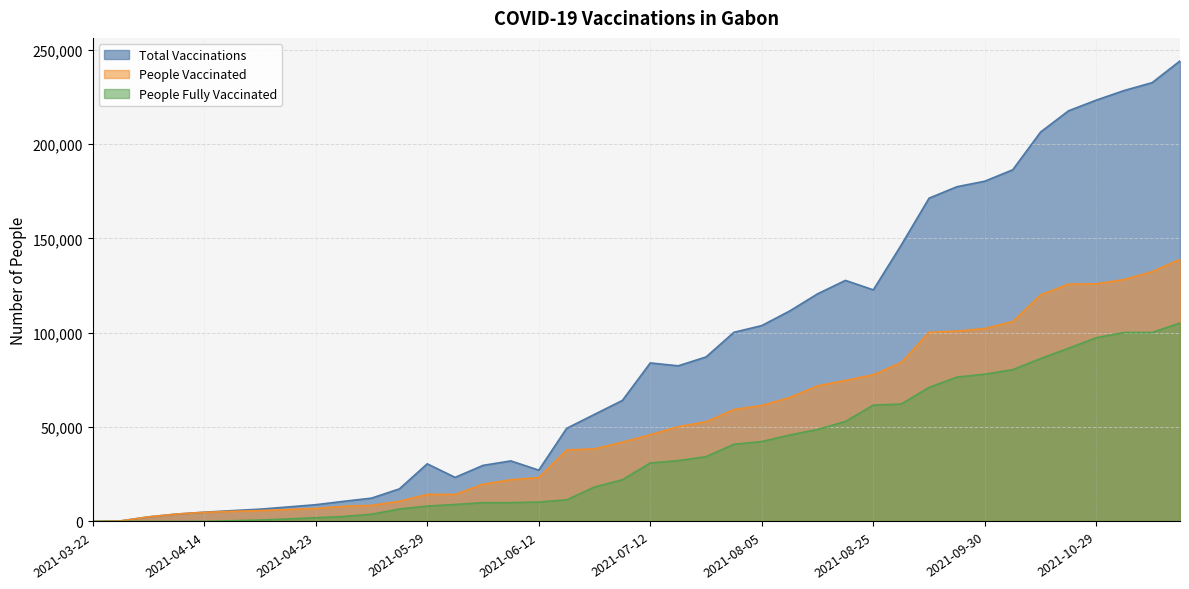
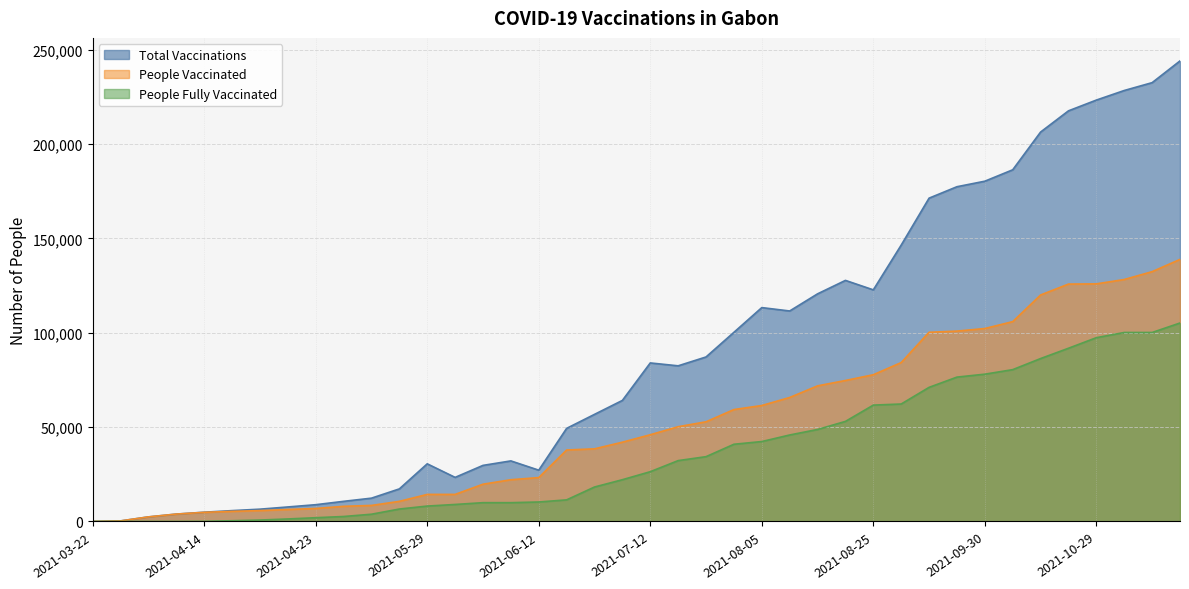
  {
    "Total Vaccinations": {
      "2021-04-23": "9,000",
      "2021-05-29": "31,000",
      "2021-06-12": "27,000",
      "2021-07-12": "84,000",
-     "2021-08-05": "104,000",
+     "2021-08-05": "113,000",
      "2021-08-25": "123,000",
      "2021-09-30": "180,000",
      "2021-10-29": "223,000"
    },
    "People Vaccinated": {
      "2021-04-23": "7,000",
      "2021-05-29": "14,000",
      "2021-06-12": "23,000",
      "2021-07-12": "46,000",
      "2021-08-05": "61,000",
      "2021-08-25": "78,000",
      "2021-09-30": "102,000",
      "2021-10-29": "126,000"
    },
    "People Fully Vaccinated": {
      "2021-04-14": "0",
      "2021-04-23": "2,000",
      "2021-05-29": "8,000",
      "2021-06-12": "10,000",
-     "2021-07-12": "31,000",
+     "2021-07-12": "26,000",
      "2021-08-05": "42,000",
      "2021-08-25": "62,000",
      "2021-09-30": "78,000",
      "2021-10-29": "97,000"
    }
  }
